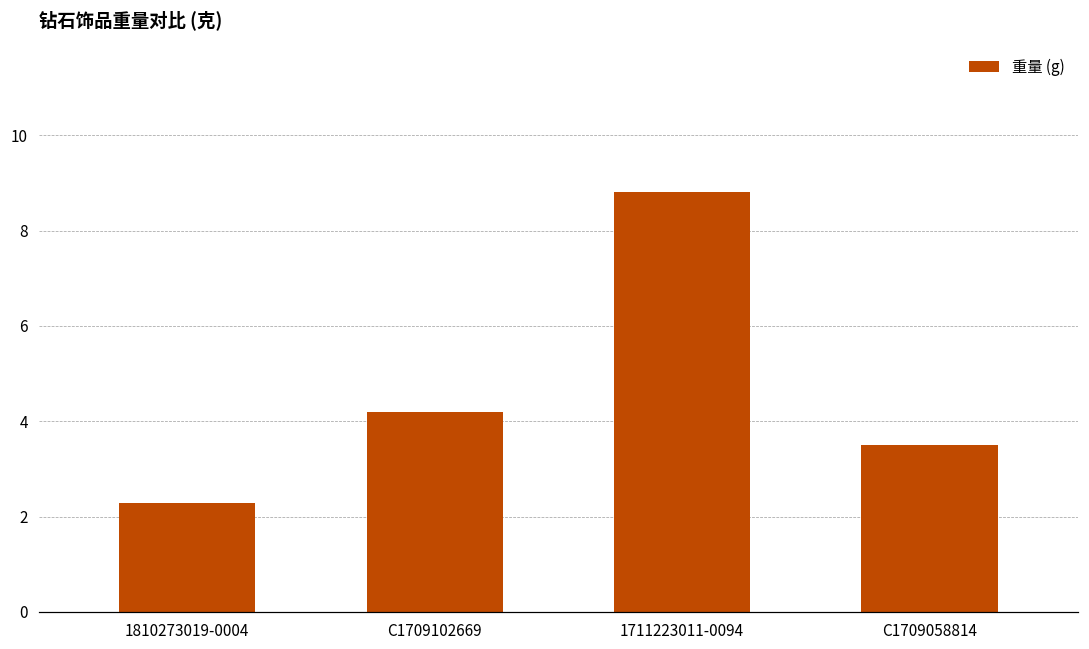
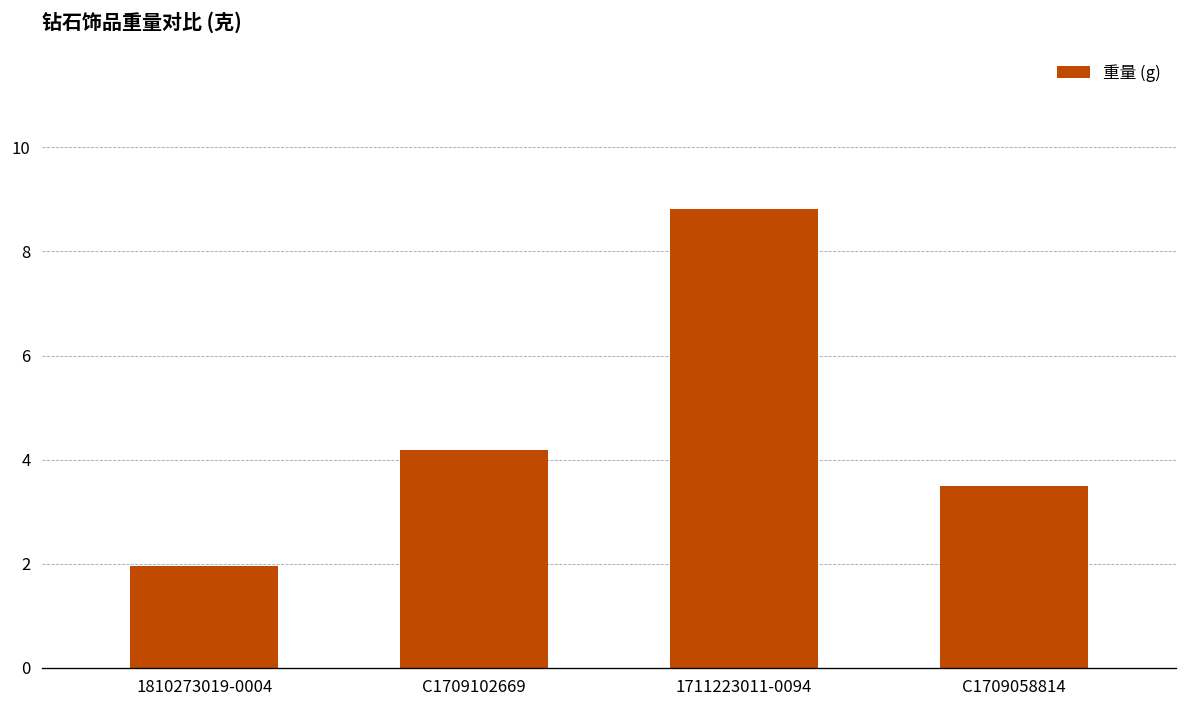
  {
-   "1810273019-0004": 2.3,
+   "1810273019-0004": 2.0,
    "C1709102669": 4.2,
    "1711223011-0094": 8.8,
    "C1709058814": 3.5
  }
